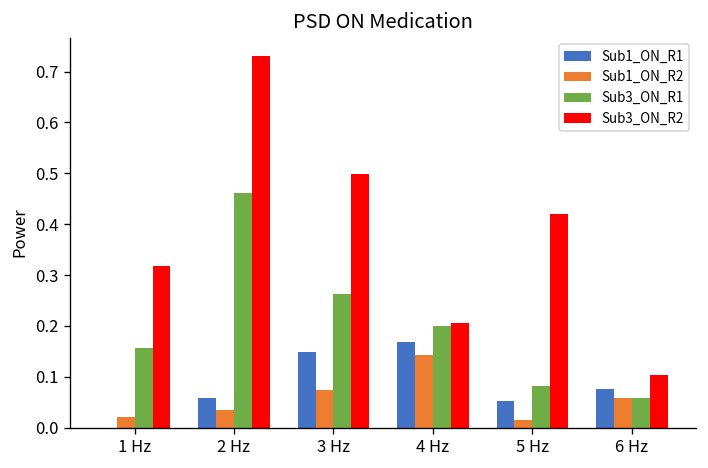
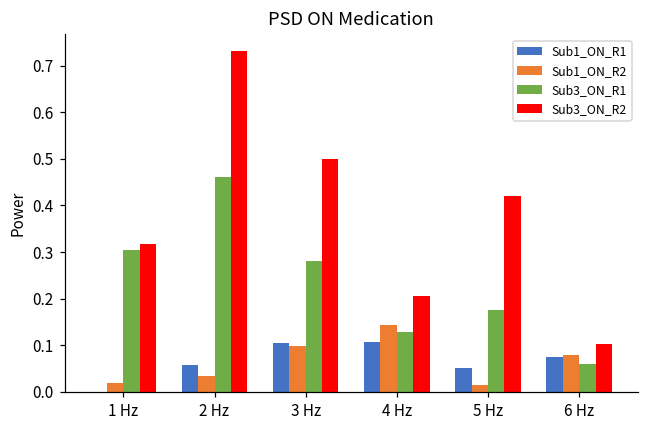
  {
    "Sub1_ON_R1": {
      "2 Hz": 0.06,
-     "3 Hz": 0.15,
-     "4 Hz": 0.17,
+     "3 Hz": 0.11,
+     "4 Hz": 0.11,
      "5 Hz": 0.05,
      "6 Hz": 0.07
    },
    "Sub1_ON_R2": {
      "1 Hz": 0.02,
      "2 Hz": 0.03,
-     "3 Hz": 0.07,
+     "3 Hz": 0.10,
      "4 Hz": 0.14,
      "5 Hz": 0.02,
-     "6 Hz": 0.06
+     "6 Hz": 0.08
    },
    "Sub3_ON_R1": {
-     "1 Hz": 0.16,
+     "1 Hz": 0.31,
      "2 Hz": 0.46,
-     "3 Hz": 0.26,
-     "4 Hz": 0.20,
-     "5 Hz": 0.08,
+     "3 Hz": 0.28,
+     "4 Hz": 0.13,
+     "5 Hz": 0.18,
      "6 Hz": 0.06
    },
    "Sub3_ON_R2": {
      "1 Hz": 0.32,
      "2 Hz": 0.73,
      "3 Hz": 0.50,
      "4 Hz": 0.21,
      "5 Hz": 0.42,
      "6 Hz": 0.10
    }
  }
